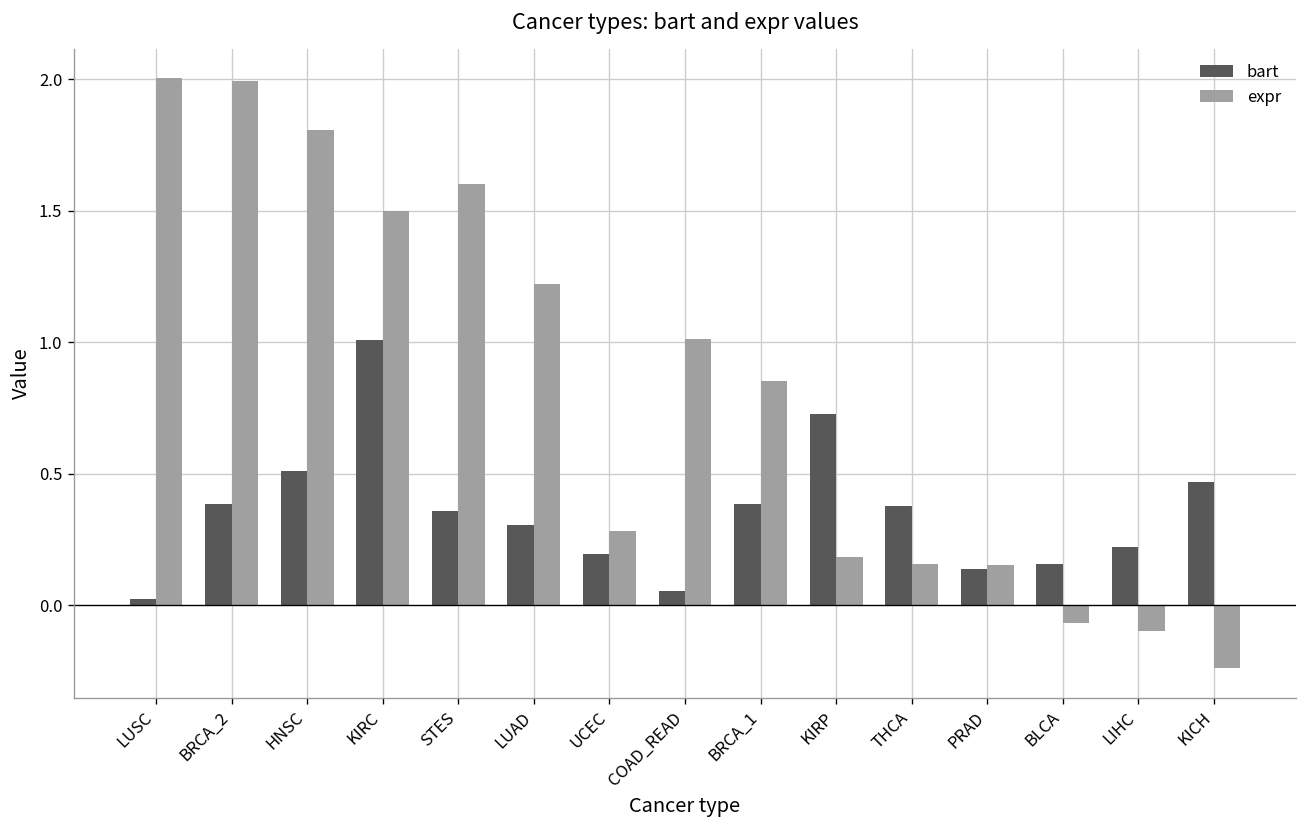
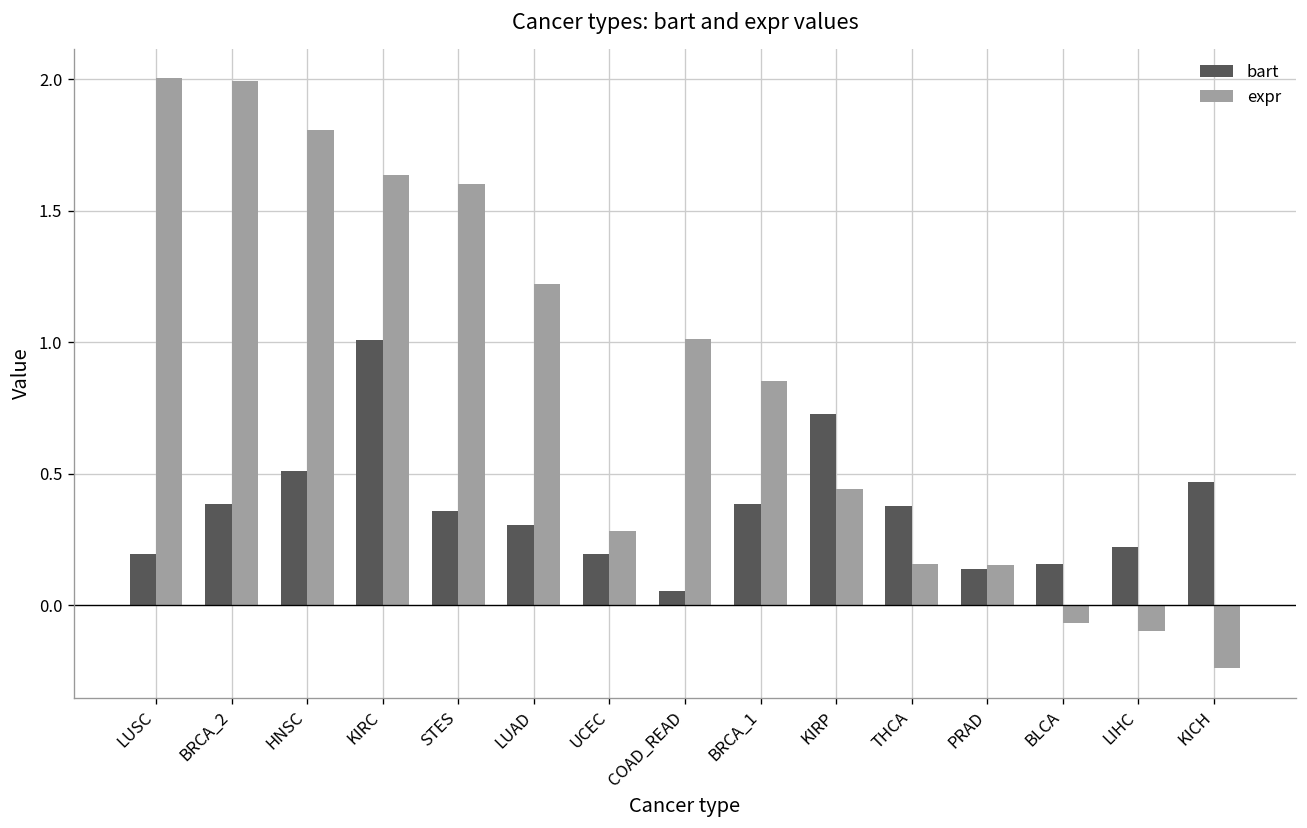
  {
    "bart": {
-     "LUSC": 0.02,
+     "LUSC": 0.19,
      "BRCA_2": 0.38,
      "HNSC": 0.51,
      "KIRC": 1.01,
      "STES": 0.36,
      "LUAD": 0.31,
      "UCEC": 0.20,
      "COAD_READ": 0.05,
      "BRCA_1": 0.39,
      "KIRP": 0.73,
      "THCA": 0.38,
      "PRAD": 0.14,
      "BLCA": 0.16,
      "LIHC": 0.22,
      "KICH": 0.47
    },
    "expr": {
      "LUSC": 2.00,
      "BRCA_2": 1.99,
      "HNSC": 1.81,
-     "KIRC": 1.50,
+     "KIRC": 1.64,
      "STES": 1.60,
      "LUAD": 1.22,
      "UCEC": 0.28,
      "COAD_READ": 1.01,
      "BRCA_1": 0.85,
-     "KIRP": 0.18,
+     "KIRP": 0.44,
      "THCA": 0.16,
      "PRAD": 0.15,
      "BLCA": -0.07,
      "LIHC": -0.10,
      "KICH": -0.24
    }
  }
